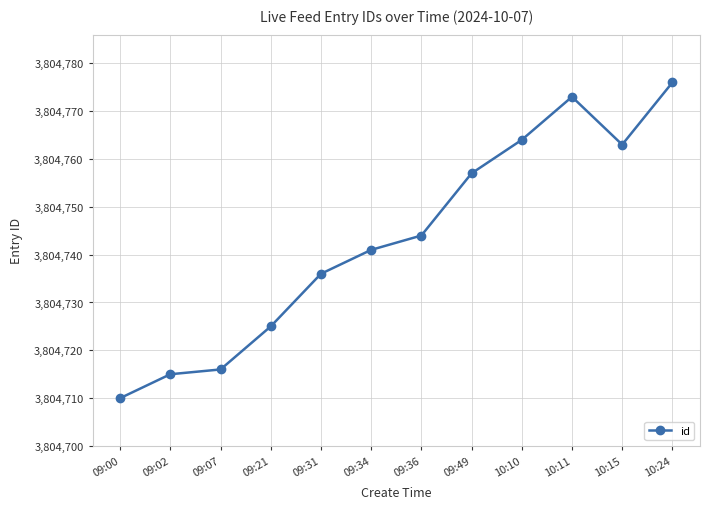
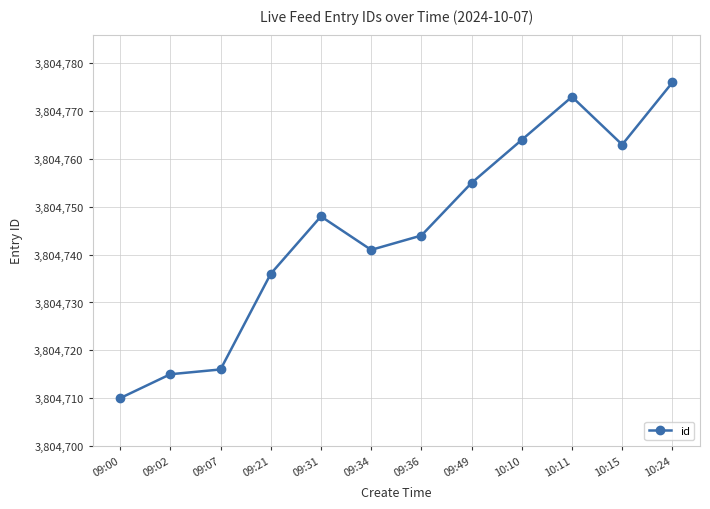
  {
    "09:00": "3,804,710",
    "09:02": "3,804,715",
    "09:07": "3,804,716",
-   "09:21": "3,804,725",
-   "09:31": "3,804,736",
+   "09:21": "3,804,736",
+   "09:31": "3,804,748",
    "09:34": "3,804,741",
    "09:36": "3,804,744",
-   "09:49": "3,804,757",
+   "09:49": "3,804,755",
    "10:10": "3,804,764",
    "10:11": "3,804,773",
    "10:15": "3,804,763",
    "10:24": "3,804,776"
  }
